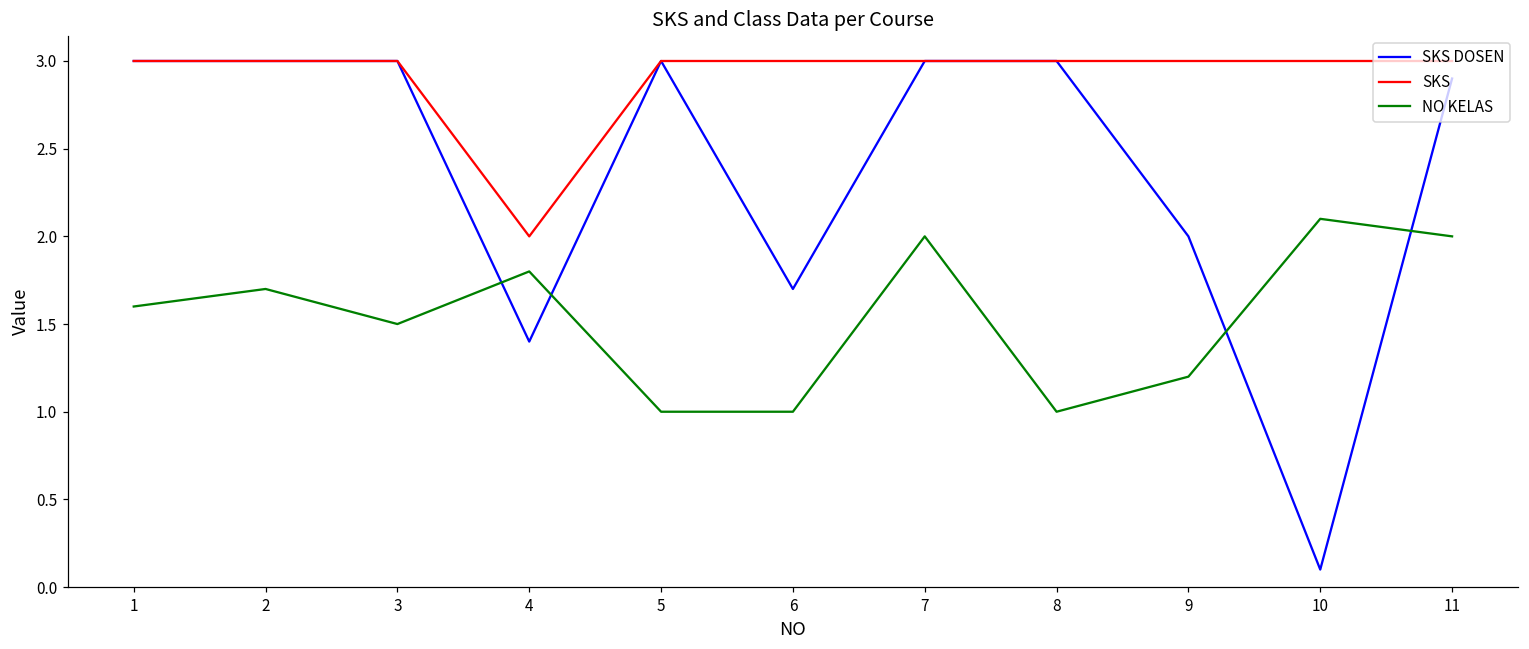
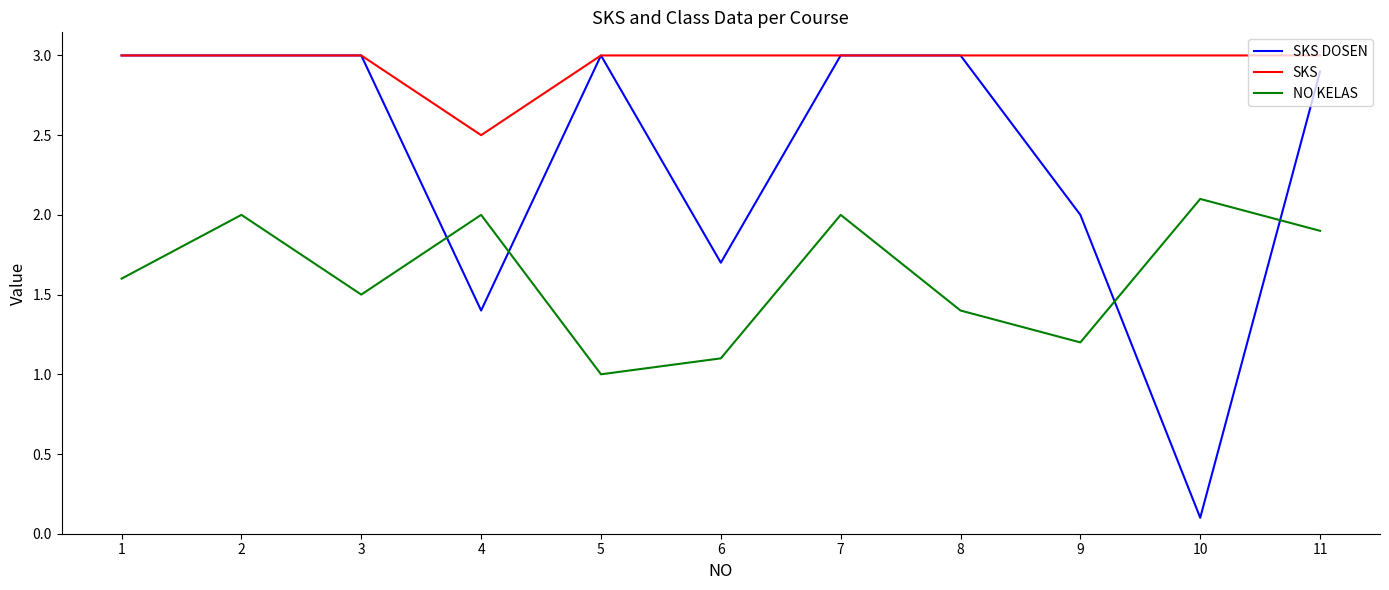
  {
    "SKS DOSEN": {
      "4": 1.4,
      "6": 1.7,
      "9": 2.0,
      "10": 0.1
    },
    "SKS": {
-     "4": 2.0,
+     "4": 2.5,
      "6": 3.0,
      "9": 3.0,
      "10": 3.0
    },
    "NO KELAS": {
      "1": 1.6,
-     "2": 1.7,
+     "2": 2.0,
      "3": 1.5,
-     "4": 1.8,
+     "4": 2.0,
      "5": 1.0,
-     "6": 1.0,
+     "6": 1.1,
      "7": 2.0,
-     "8": 1.0,
+     "8": 1.4,
      "9": 1.2,
      "10": 2.1,
-     "11": 2.0
+     "11": 1.9
    }
  }
